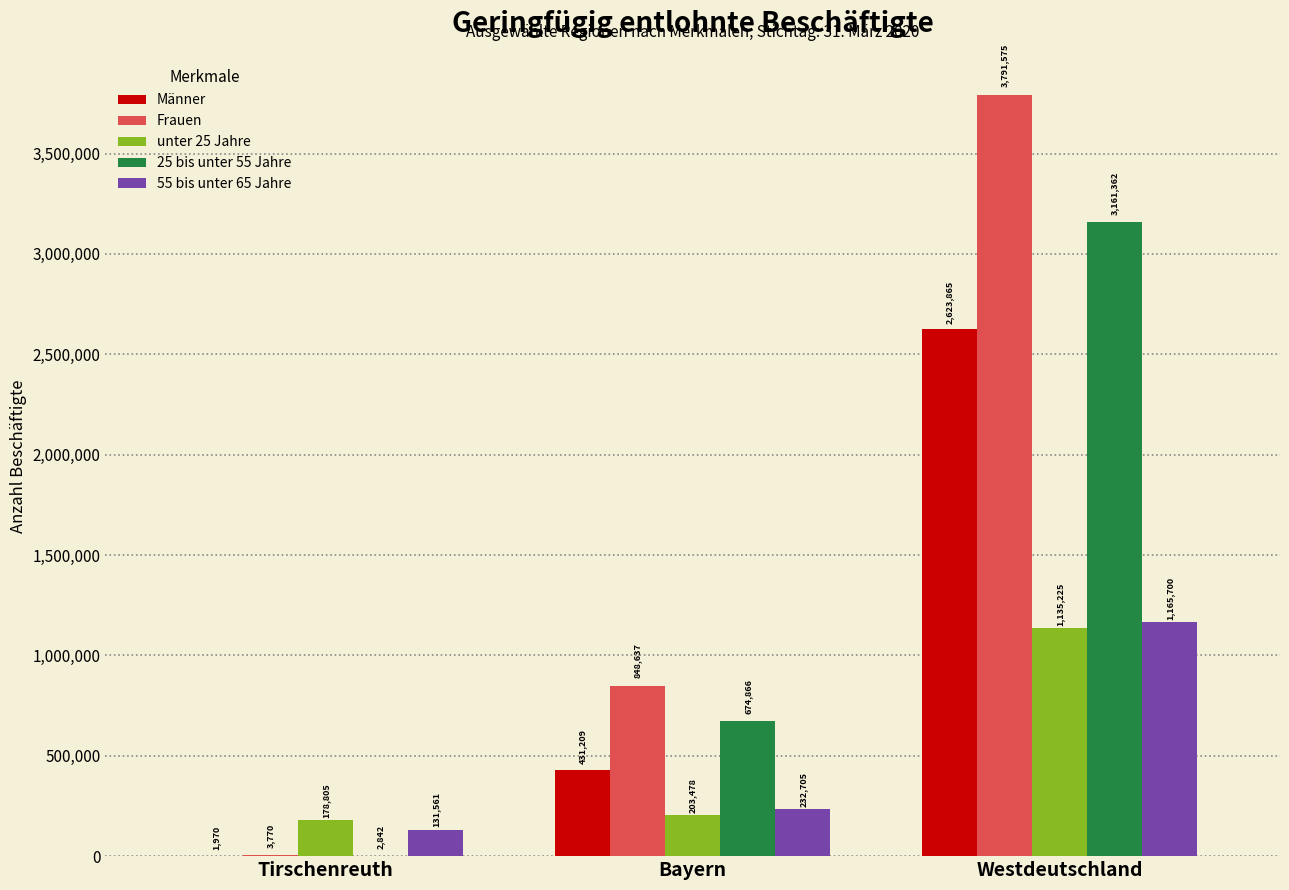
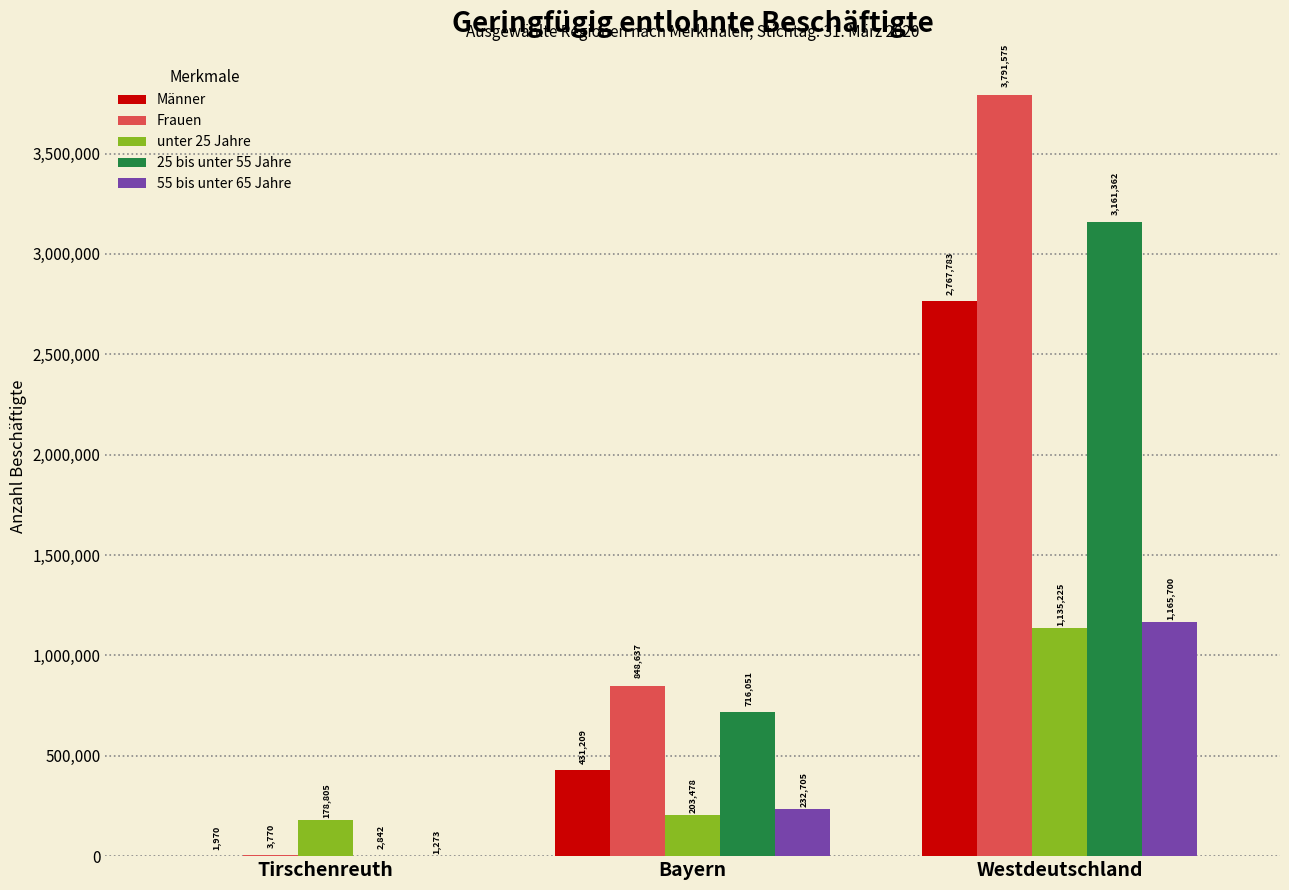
  {
    "Männer": {
      "Tirschenreuth": "1,970",
      "Bayern": "431,209",
-     "Westdeutschland": "2,623,865"
+     "Westdeutschland": "2,767,783"
    },
    "Frauen": {
      "Tirschenreuth": "3,770",
      "Bayern": "848,637",
      "Westdeutschland": "3,791,575"
    },
    "unter 25 Jahre": {
      "Tirschenreuth": "178,805",
      "Bayern": "203,478",
      "Westdeutschland": "1,135,225"
    },
    "25 bis unter 55 Jahre": {
      "Tirschenreuth": "2,842",
-     "Bayern": "674,866",
+     "Bayern": "716,051",
      "Westdeutschland": "3,161,362"
    },
    "55 bis unter 65 Jahre": {
-     "Tirschenreuth": "131,561",
+     "Tirschenreuth": "1,273",
      "Bayern": "232,705",
      "Westdeutschland": "1,165,700"
    }
  }
